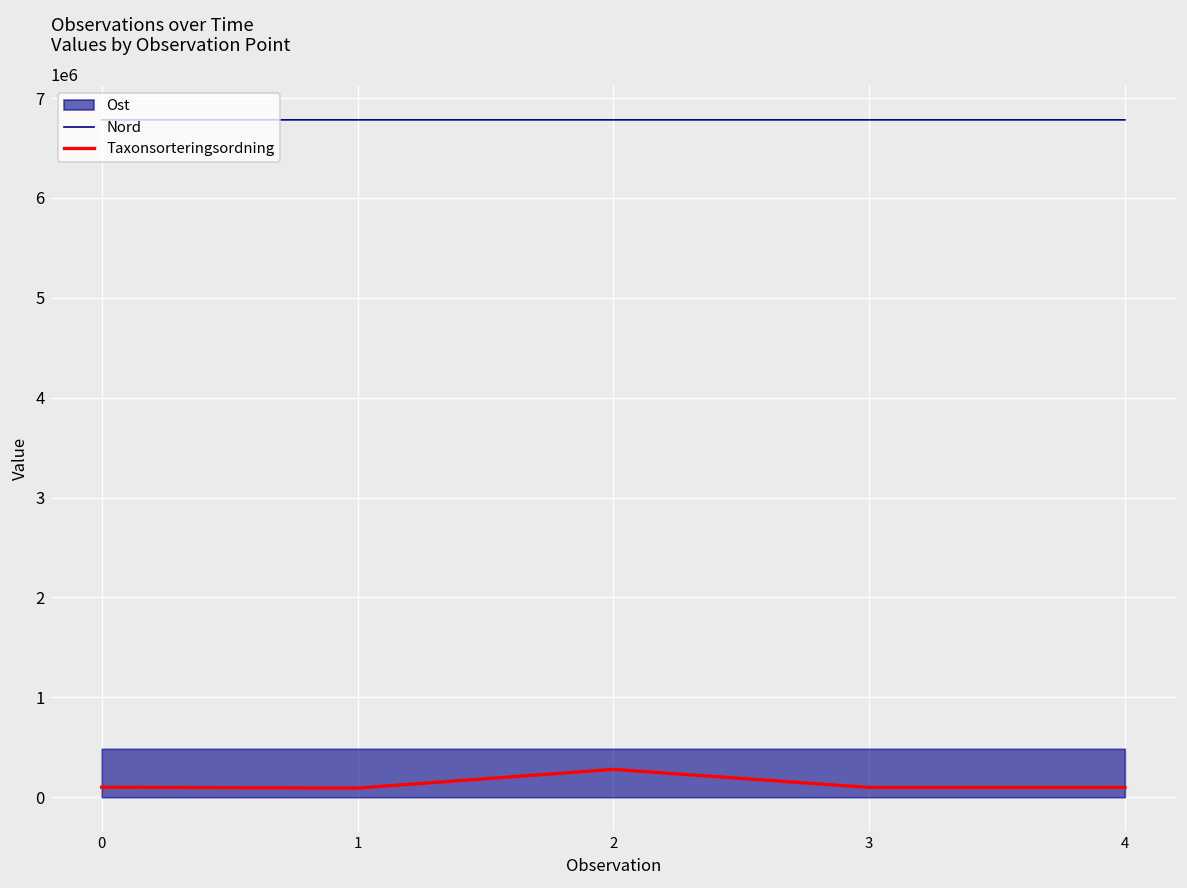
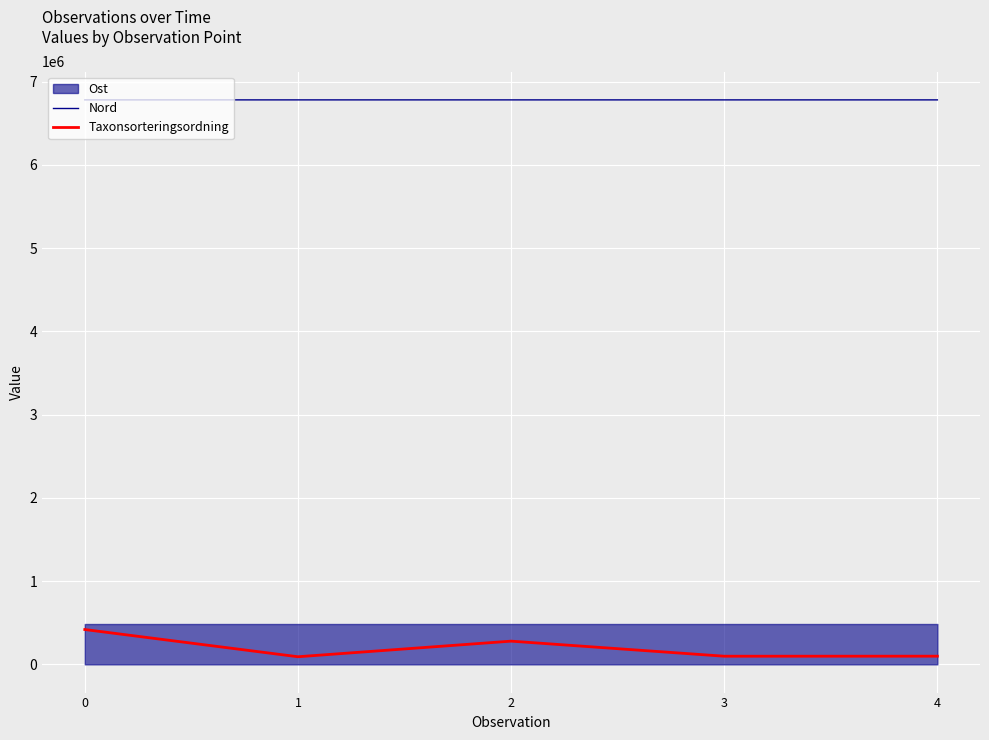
  {
    "Taxonsorteringsordning": {
-     "0": 100000,
+     "0": 400000,
      "1": 100000,
      "2": 300000,
      "3": 100000,
      "4": 100000
    }
  }
